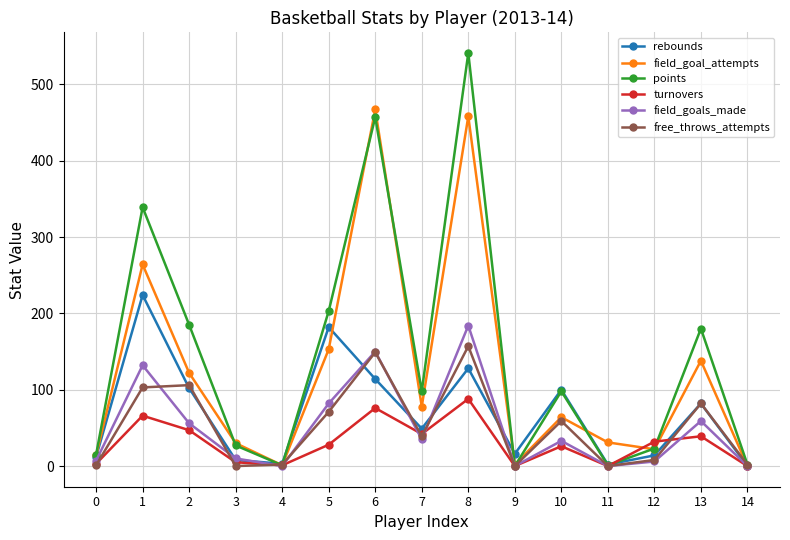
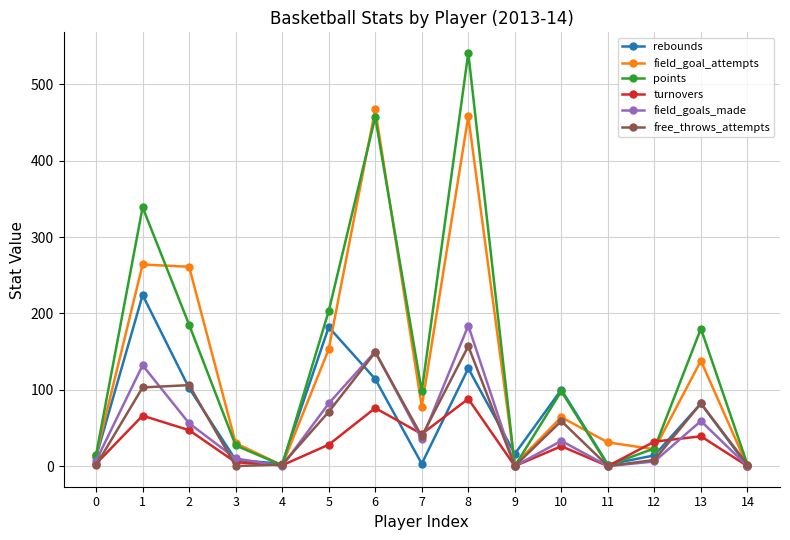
  {
    "rebounds": {
      "1": 220,
      "2": 100,
      "5": 180,
      "6": 110,
-     "7": 50,
+     "7": 0,
      "8": 130,
      "9": 20,
      "12": 10
    },
    "field_goal_attempts": {
      "1": 260,
-     "2": 120,
+     "2": 260,
      "5": 150,
      "6": 470,
      "7": 80,
      "8": 460,
      "10": 60,
      "11": 30,
      "13": 140
    },
    "points": {
      "1": 340,
      "2": 190,
      "5": 200,
      "6": 460,
      "7": 100,
      "8": 540,
      "13": 180
    },
    "turnovers": {
      "1": 70,
      "2": 50,
      "5": 30,
      "6": 80,
      "8": 90,
      "10": 30,
      "12": 30,
      "13": 40
    },
    "field_goals_made": {
      "0": 10,
      "1": 130,
      "2": 60,
      "5": 80,
      "7": 40,
      "8": 180,
      "10": 30,
      "13": 60
    },
    "free_throws_attempts": {
      "1": 100,
      "2": 110,
      "3": 0,
      "5": 70,
      "8": 160,
      "10": 60
    }
  }
